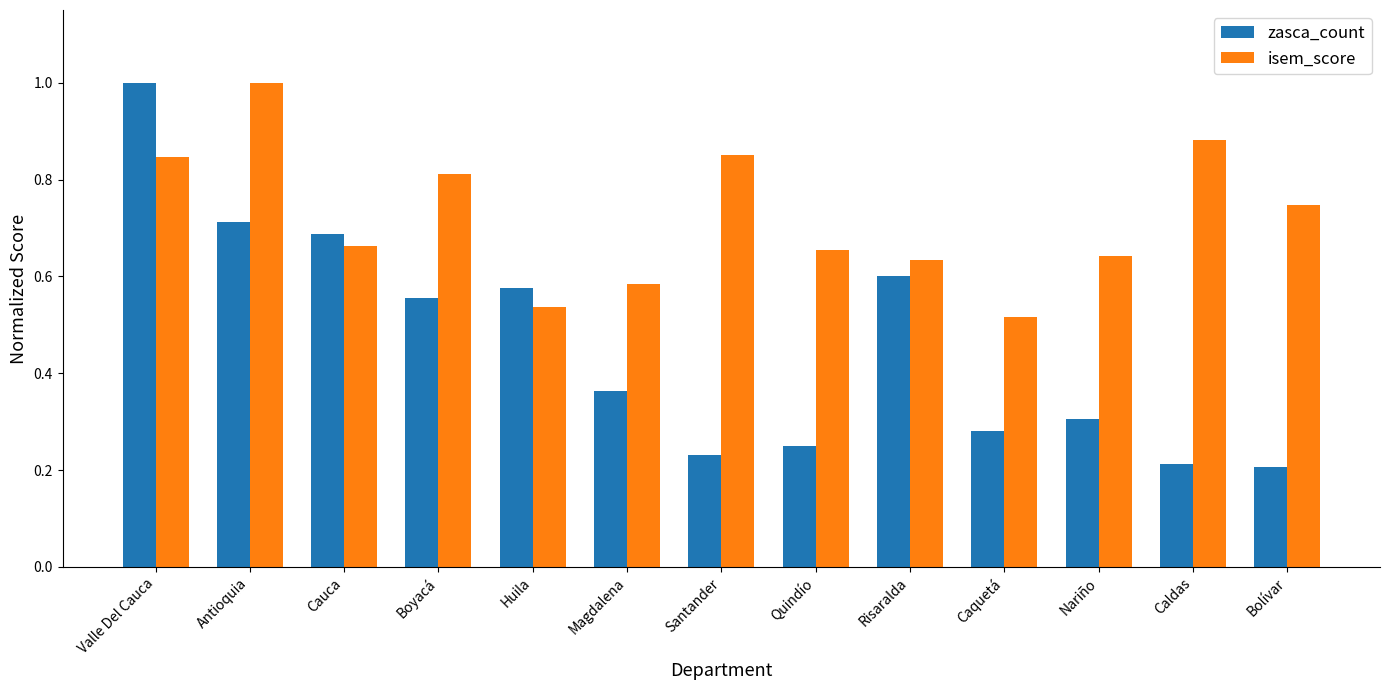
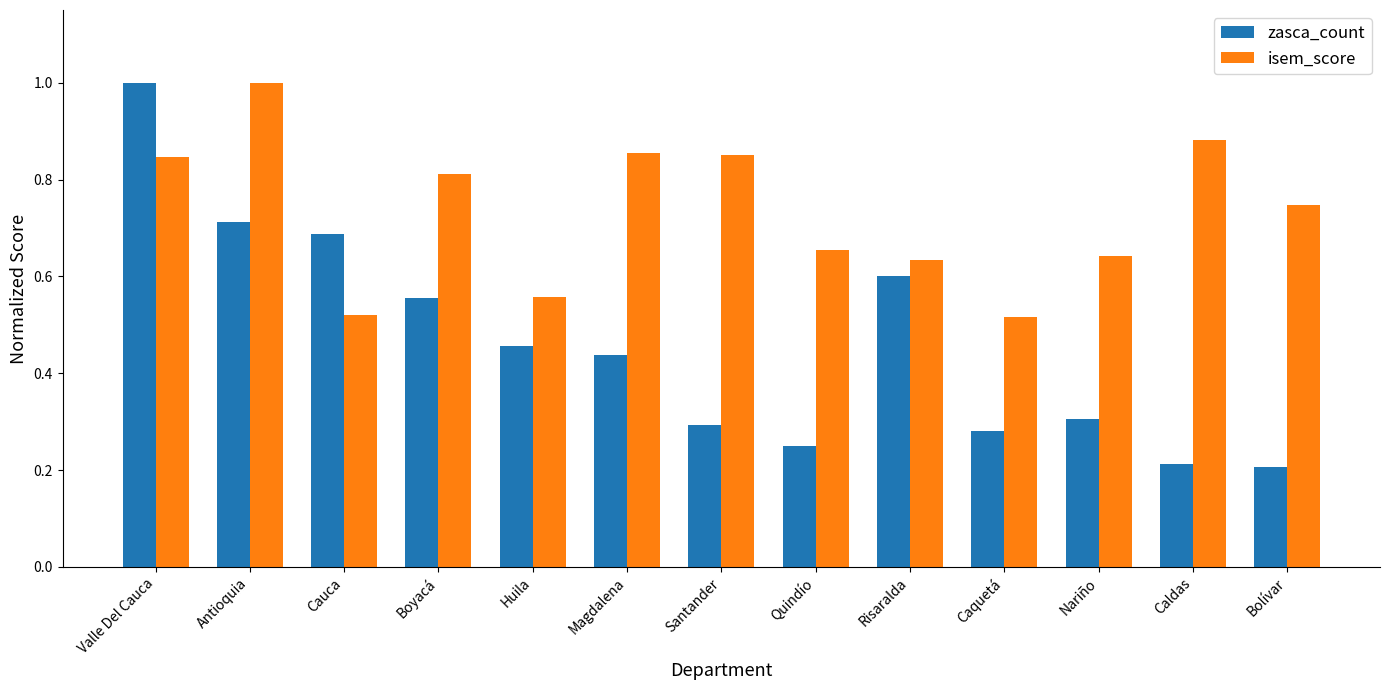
  {
    "zasca_count": {
      "Valle Del Cauca": 1.00,
      "Antioquia": 0.71,
      "Cauca": 0.69,
      "Boyacá": 0.56,
-     "Huila": 0.58,
-     "Magdalena": 0.36,
-     "Santander": 0.23,
+     "Huila": 0.46,
+     "Magdalena": 0.44,
+     "Santander": 0.29,
      "Quindío": 0.25,
      "Risaralda": 0.60,
      "Caquetá": 0.28,
      "Nariño": 0.31,
      "Caldas": 0.21,
      "Bolívar": 0.21
    },
    "isem_score": {
      "Valle Del Cauca": 0.85,
      "Antioquia": 1.00,
-     "Cauca": 0.66,
+     "Cauca": 0.52,
      "Boyacá": 0.81,
-     "Huila": 0.54,
-     "Magdalena": 0.58,
+     "Huila": 0.56,
+     "Magdalena": 0.86,
      "Santander": 0.85,
      "Quindío": 0.66,
      "Risaralda": 0.63,
      "Caquetá": 0.52,
      "Nariño": 0.64,
      "Caldas": 0.88,
      "Bolívar": 0.75
    }
  }
